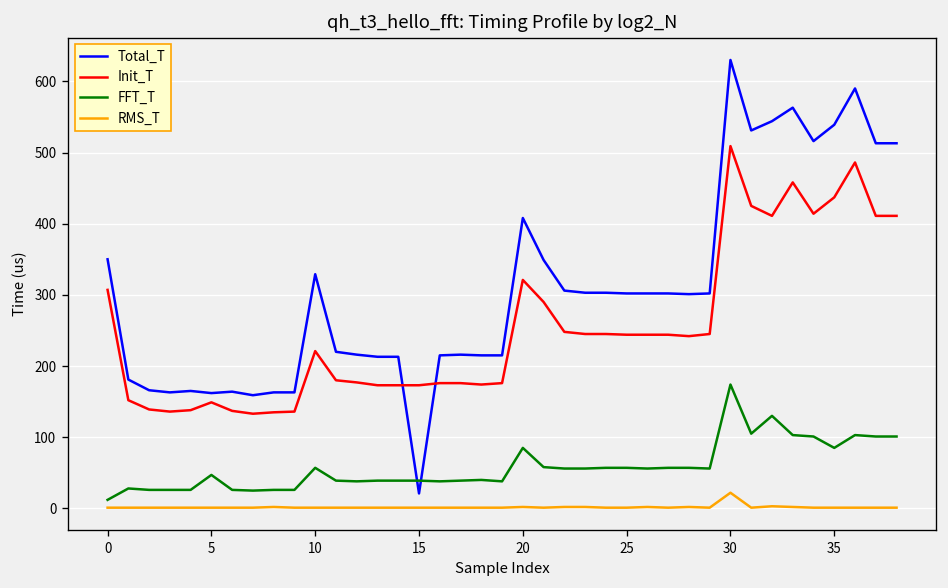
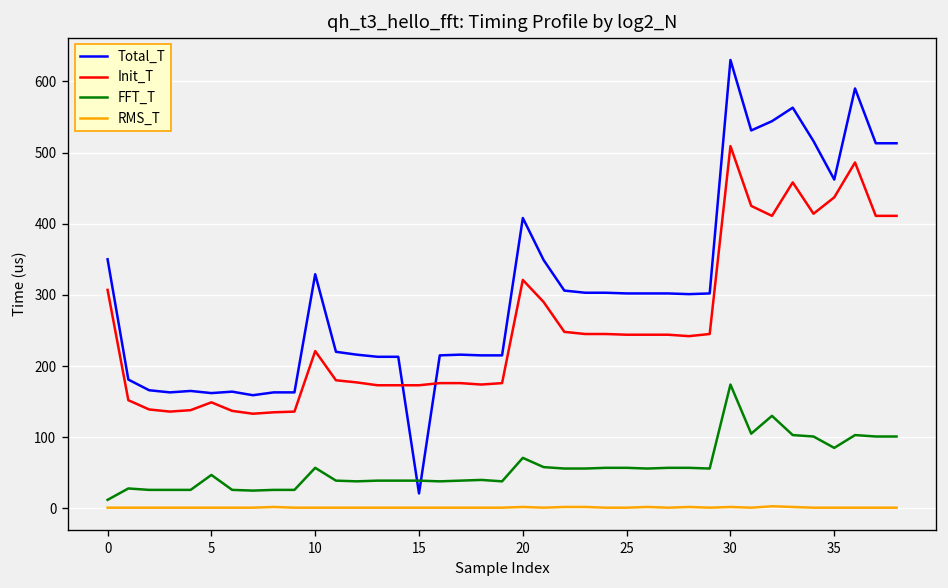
  {
    "Total_T": {
      "0": 350,
      "5": 160,
      "10": 330,
      "15": 20,
      "20": 410,
      "25": 300,
      "30": 630,
-     "35": 540
+     "35": 460
    },
    "Init_T": {
      "0": 310,
      "5": 150,
      "10": 220,
      "15": 170,
      "20": 320,
      "25": 240,
      "30": 510,
      "35": 440
    },
    "FFT_T": {
      "0": 10,
      "5": 50,
      "10": 60,
      "15": 40,
-     "20": 90,
+     "20": 70,
      "25": 60,
      "30": 170,
      "35": 90
    },
    "RMS_T": {
      "0": 0,
      "5": 0,
      "10": 0,
      "15": 0,
      "20": 0,
      "25": 0,
-     "30": 20,
+     "30": 0,
      "35": 0
    }
  }
